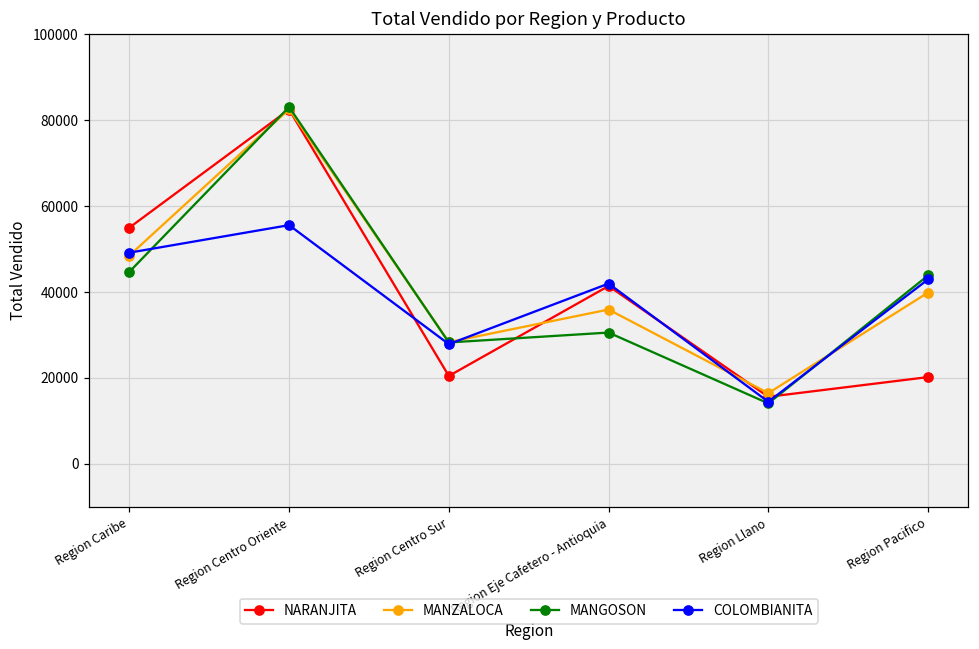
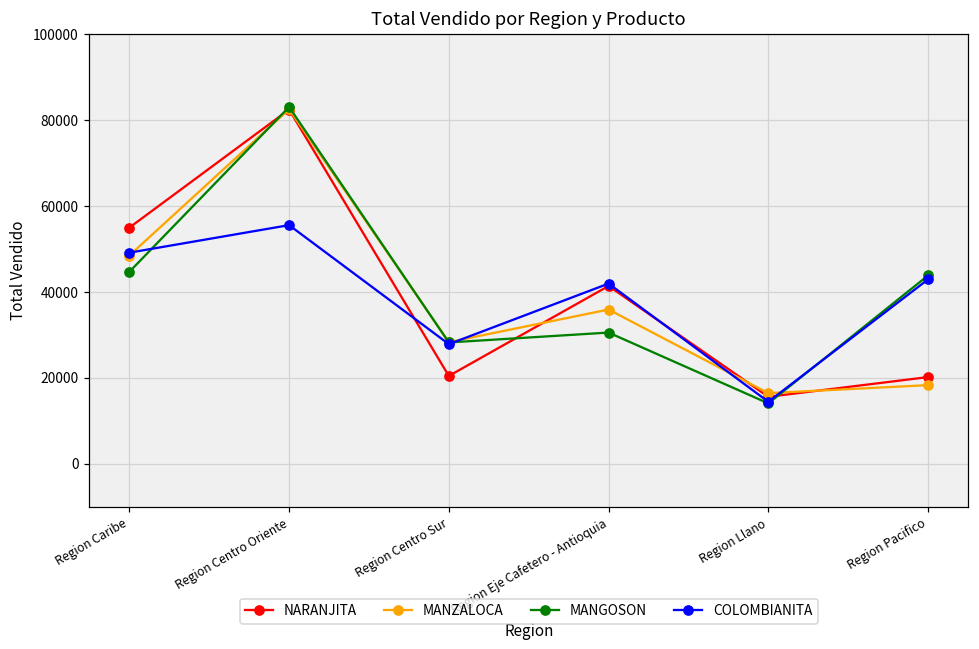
  {
    "NARANJITA": {
      "Region Caribe": 55000,
      "Region Centro Sur": 20000,
      "Region Llano": 16000,
      "Region Pacifico": 20000
    },
    "MANZALOCA": {
      "Region Caribe": 48000,
      "Region Eje Cafetero - Antioquia": 36000,
      "Region Llano": 16000,
-     "Region Pacifico": 40000
+     "Region Pacifico": 18000
    },
    "MANGOSON": {
      "Region Caribe": 45000,
      "Region Eje Cafetero - Antioquia": 31000,
      "Region Pacifico": 44000
    },
    "COLOMBIANITA": {
      "Region Caribe": 49000,
      "Region Centro Oriente": 56000,
      "Region Pacifico": 43000
    }
  }
